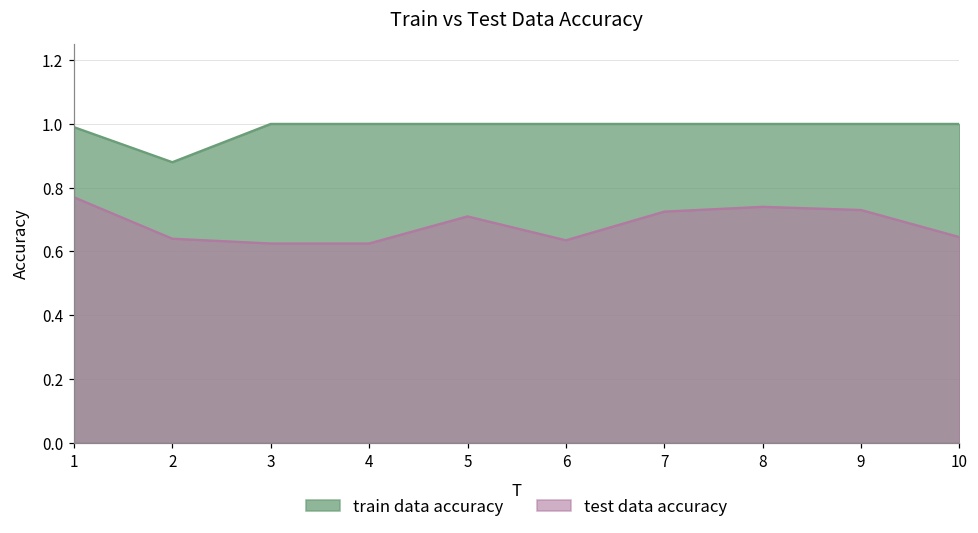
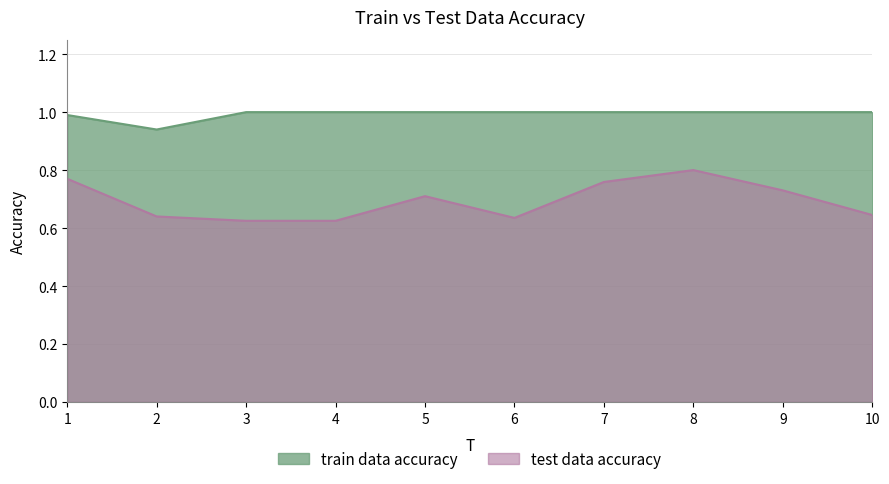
  {
    "train data accuracy": {
      "1": 0.99,
-     "2": 0.88,
+     "2": 0.94,
      "3": 1.00,
      "4": 1.00,
      "5": 1.00,
      "6": 1.00,
      "7": 1.00,
      "8": 1.00,
      "9": 1.00,
      "10": 1.00
    },
    "test data accuracy": {
      "1": 0.77,
      "2": 0.64,
      "3": 0.63,
      "4": 0.63,
      "5": 0.71,
      "6": 0.64,
-     "7": 0.73,
-     "8": 0.74,
+     "7": 0.76,
+     "8": 0.80,
      "9": 0.73,
      "10": 0.65
    }
  }
